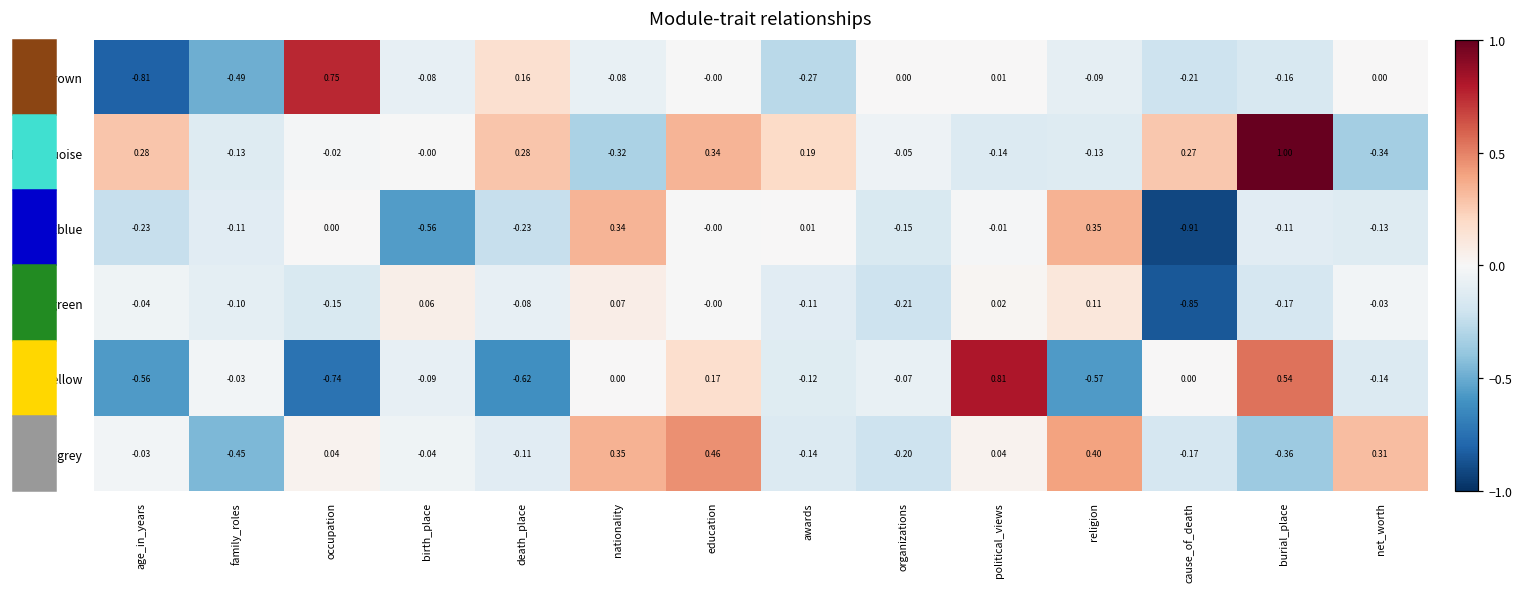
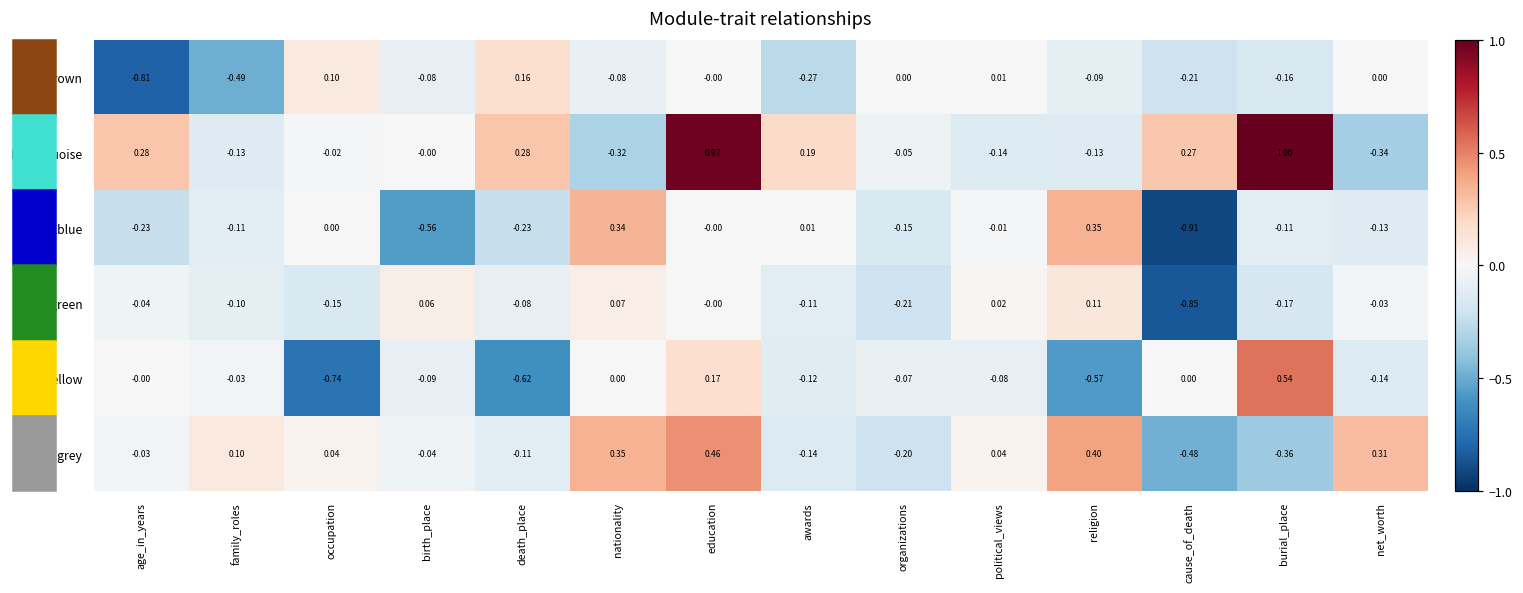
  {
    "MEbrown": {
      "age_in_years": -0.81,
      "family_roles": -0.49,
-     "occupation": 0.75,
+     "occupation": 0.10,
      "birth_place": -0.08,
      "death_place": 0.16,
      "nationality": -0.08,
      "education": -0.00,
      "awards": -0.27,
      "organizations": 0.00,
      "political_views": 0.01,
      "religion": -0.09,
      "cause_of_death": -0.21,
      "burial_place": -0.16,
      "net_worth": 0.00
    },
    "MEturquoise": {
      "age_in_years": 0.28,
      "family_roles": -0.13,
      "occupation": -0.02,
      "birth_place": -0.00,
      "death_place": 0.28,
      "nationality": -0.32,
-     "education": 0.34,
+     "education": 0.97,
      "awards": 0.19,
      "organizations": -0.05,
      "political_views": -0.14,
      "religion": -0.13,
      "cause_of_death": 0.27,
      "burial_place": 1.00,
      "net_worth": -0.34
    },
    "MEblue": {
      "age_in_years": -0.23,
      "family_roles": -0.11,
      "occupation": 0.00,
      "birth_place": -0.56,
      "death_place": -0.23,
      "nationality": 0.34,
      "education": -0.00,
      "awards": 0.01,
      "organizations": -0.15,
      "political_views": -0.01,
      "religion": 0.35,
      "cause_of_death": -0.91,
      "burial_place": -0.11,
      "net_worth": -0.13
    },
    "MEgreen": {
      "age_in_years": -0.04,
      "family_roles": -0.10,
      "occupation": -0.15,
      "birth_place": 0.06,
      "death_place": -0.08,
      "nationality": 0.07,
      "education": -0.00,
      "awards": -0.11,
      "organizations": -0.21,
      "political_views": 0.02,
      "religion": 0.11,
      "cause_of_death": -0.85,
      "burial_place": -0.17,
      "net_worth": -0.03
    },
    "MEyellow": {
-     "age_in_years": -0.56,
+     "age_in_years": -0.00,
      "family_roles": -0.03,
      "occupation": -0.74,
      "birth_place": -0.09,
      "death_place": -0.62,
      "nationality": 0.00,
      "education": 0.17,
      "awards": -0.12,
      "organizations": -0.07,
-     "political_views": 0.81,
+     "political_views": -0.08,
      "religion": -0.57,
      "cause_of_death": 0.00,
      "burial_place": 0.54,
      "net_worth": -0.14
    },
    "MEgrey": {
      "age_in_years": -0.03,
-     "family_roles": -0.45,
+     "family_roles": 0.10,
      "occupation": 0.04,
      "birth_place": -0.04,
      "death_place": -0.11,
      "nationality": 0.35,
      "education": 0.46,
      "awards": -0.14,
      "organizations": -0.20,
      "political_views": 0.04,
      "religion": 0.40,
-     "cause_of_death": -0.17,
+     "cause_of_death": -0.48,
      "burial_place": -0.36,
      "net_worth": 0.31
    }
  }
